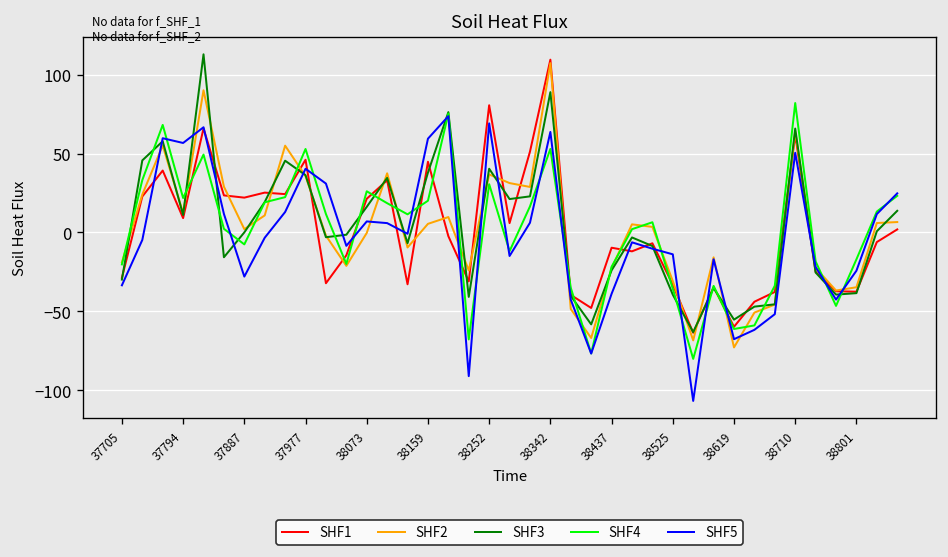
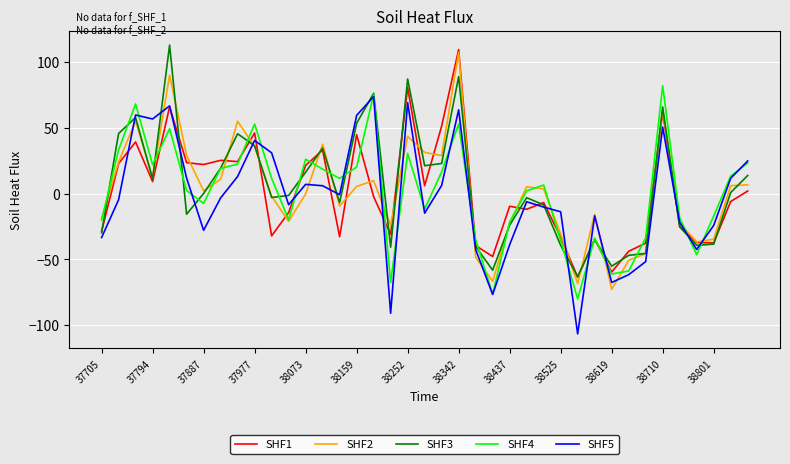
  {
    "SHF1": {
      "37794": 9,
      "37887": 22,
      "37977": 46,
      "38073": 21,
      "38159": 45,
      "38252": 81,
      "38342": 109,
      "38437": -10,
      "38525": -33,
      "38710": 62
    },
    "SHF2": {
      "37887": 2,
      "38073": 0,
      "38159": 5,
-     "38252": 37,
+     "38252": 43,
      "38342": 107,
      "38525": -31,
      "38619": -73,
      "38801": -35
    },
    "SHF3": {
      "37887": 0,
      "38073": 16,
-     "38159": 38,
-     "38252": 40,
+     "38159": 53,
+     "38252": 87,
      "38342": 89,
      "38525": -39,
      "38619": -55
    },
    "SHF4": {
      "37794": 22,
      "37887": -8,
      "37977": 53,
      "38073": 26,
      "38159": 20,
      "38252": 31,
      "38342": 53,
      "38525": -36,
      "38710": 82,
      "38801": -17
    },
    "SHF5": {
      "37705": -33,
      "37794": 57,
      "37887": -28,
      "37977": 40,
      "38073": 7,
      "38159": 59,
      "38252": 69,
      "38342": 64,
      "38437": -39,
      "38525": -14,
      "38619": -68,
      "38710": 50,
      "38801": -24
    }
  }
